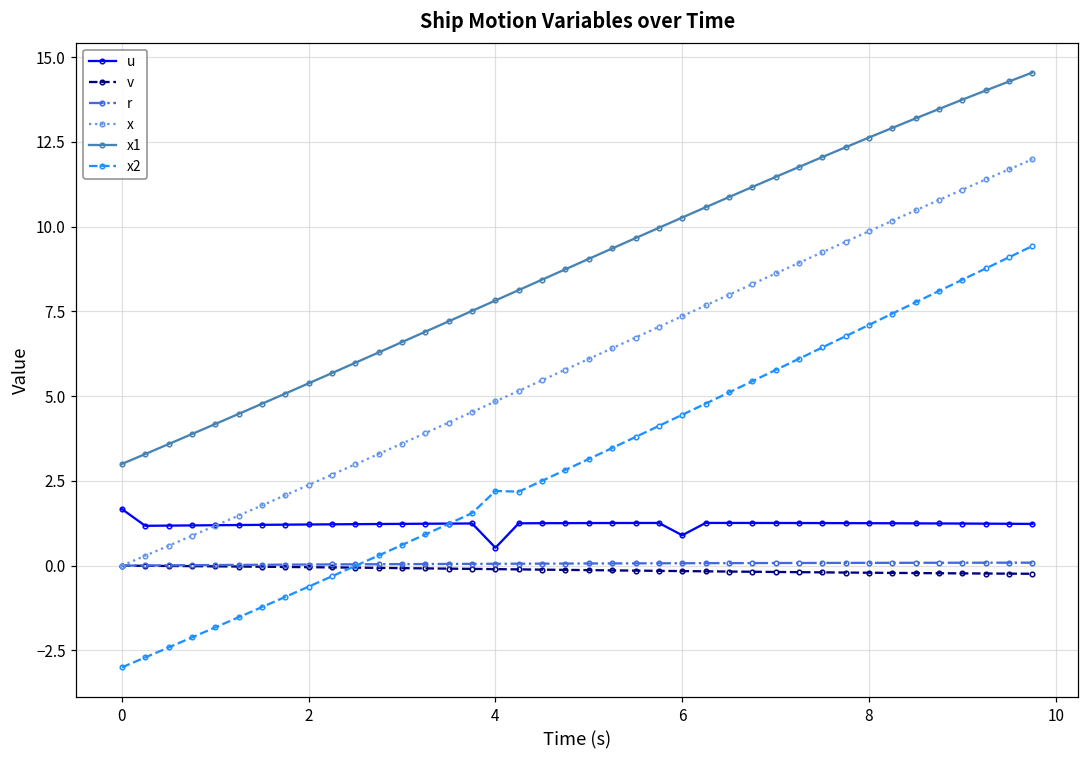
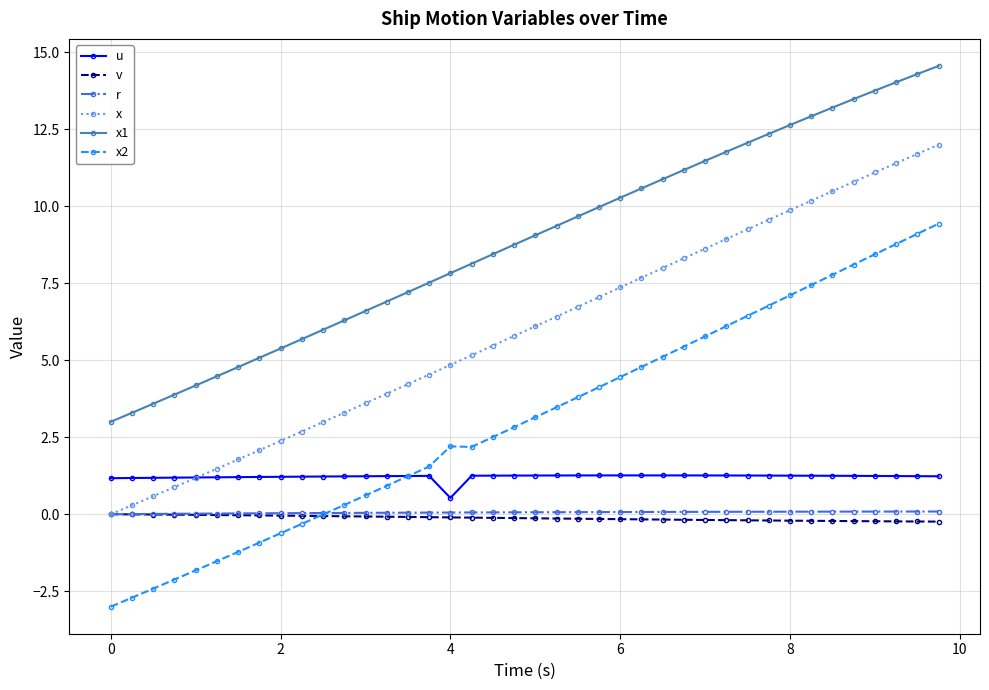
  {
    "u": {
-     "0": 1.7,
+     "0": 1.2,
      "2": 1.2,
      "4": 0.5,
-     "6": 0.9,
+     "6": 1.3,
      "8": 1.3
    },
    "v": {
      "4": -0.1,
      "6": -0.2,
      "8": -0.2
    },
    "x2": {
      "0": -3.0,
      "2": -0.6,
      "4": 2.2,
      "6": 4.5,
      "8": 7.1
    }
  }
